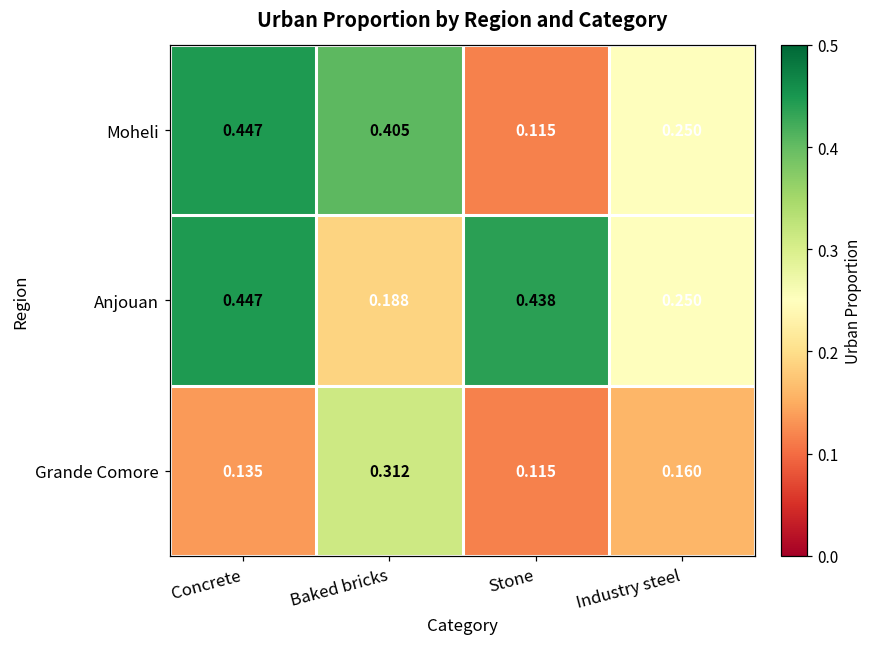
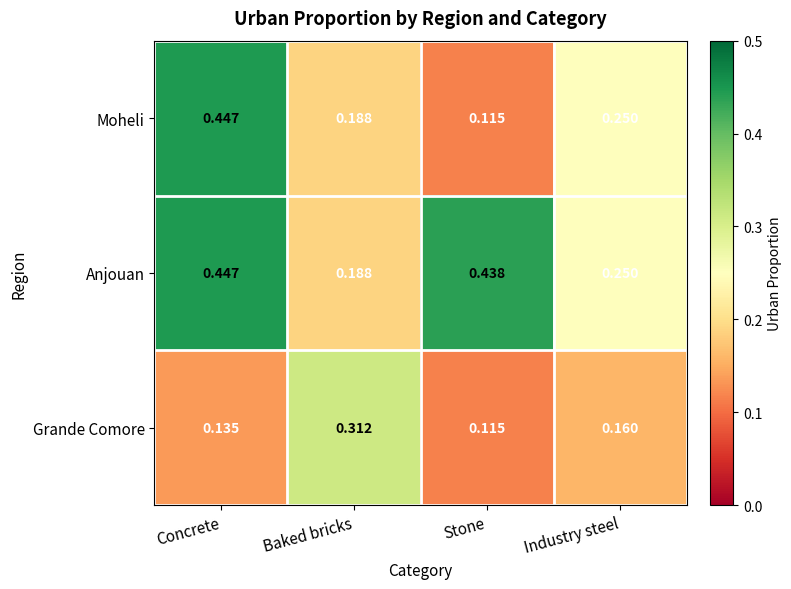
  {
    "Moheli": {
      "Concrete": 0.447,
-     "Baked bricks": 0.405,
+     "Baked bricks": 0.188,
      "Stone": 0.115,
      "Industry steel": 0.250
    },
    "Anjouan": {
      "Concrete": 0.447,
      "Baked bricks": 0.188,
      "Stone": 0.438,
      "Industry steel": 0.250
    },
    "Grande Comore": {
      "Concrete": 0.135,
      "Baked bricks": 0.312,
      "Stone": 0.115,
      "Industry steel": 0.160
    }
  }
